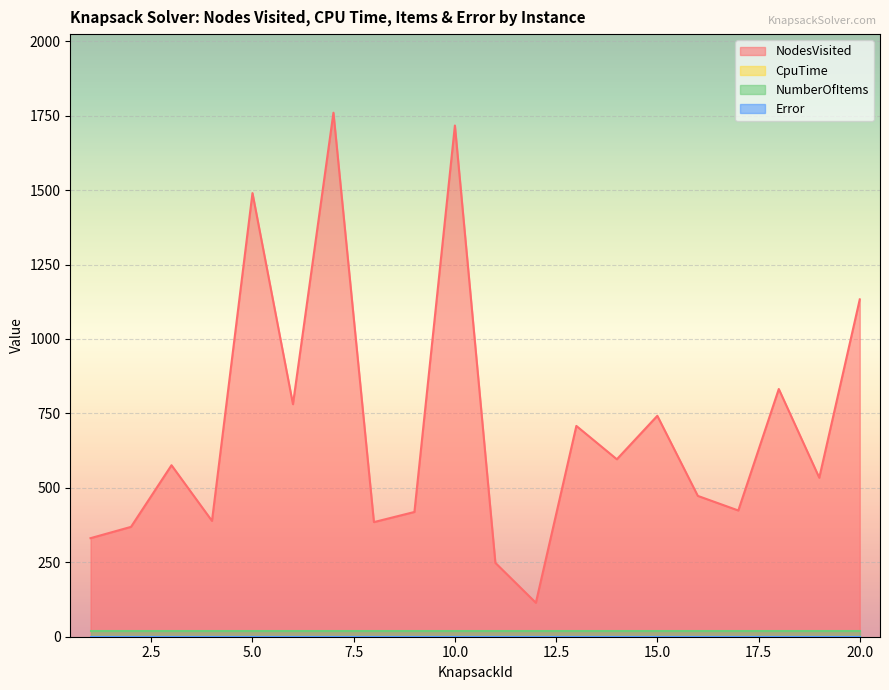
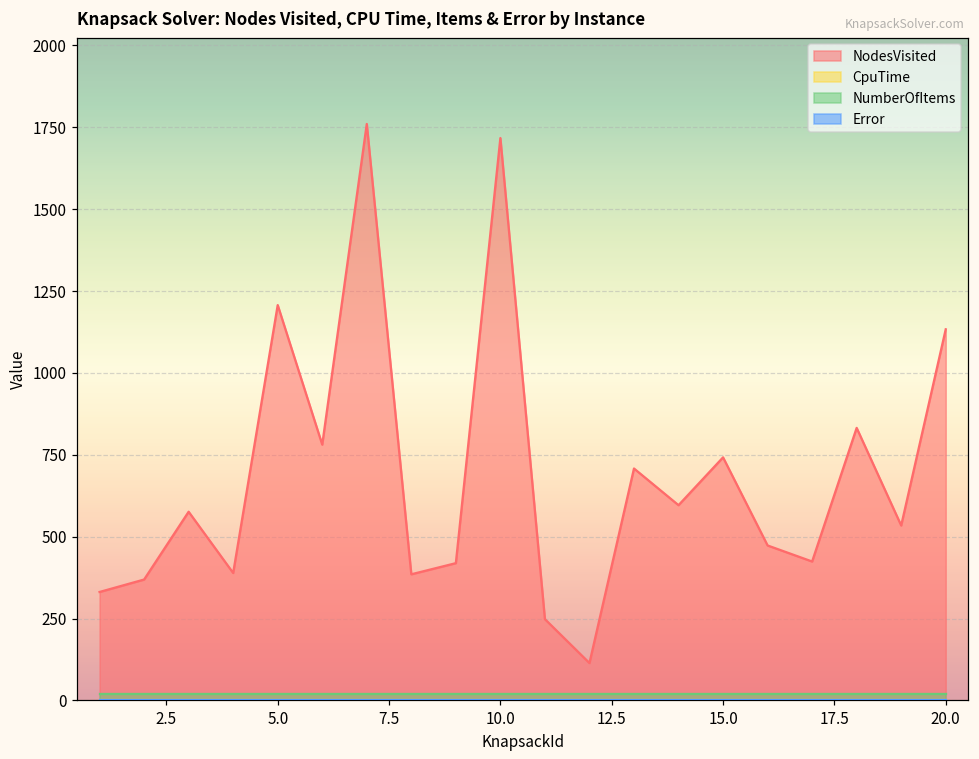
  {
    "NodesVisited": {
-     "5.0": 1490,
+     "5.0": 1210,
      "10.0": 1720,
      "15.0": 740,
      "20.0": 1130
    },
    "Error": {
      "5.0": 0,
      "10.0": 0,
      "15.0": 0,
      "20.0": 0
    },
    "NumberOfItems": {
      "5.0": 20,
      "10.0": 20,
      "15.0": 20,
      "20.0": 20
    }
  }
